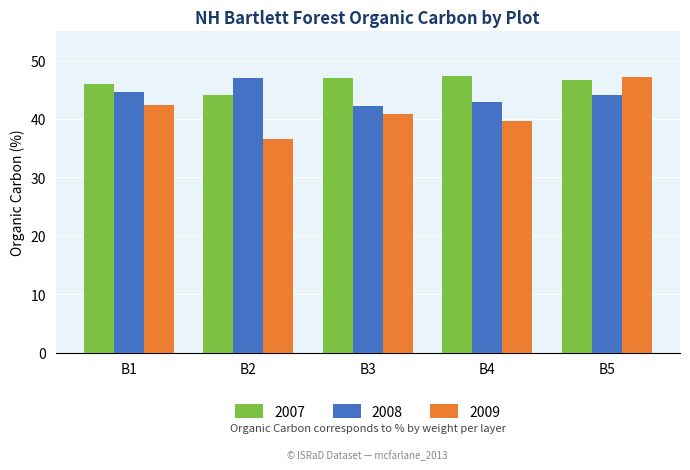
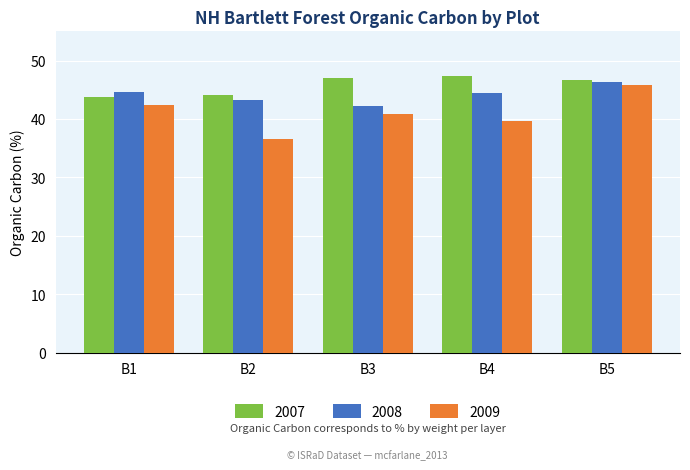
  {
    "2007": {
-     "B1": 46,
+     "B1": 44,
      "B2": 44,
      "B3": 47,
      "B4": 47,
      "B5": 47
    },
    "2008": {
      "B1": 45,
-     "B2": 47,
+     "B2": 43,
      "B3": 42,
-     "B4": 43,
-     "B5": 44
+     "B4": 44,
+     "B5": 46
    },
    "2009": {
      "B1": 42,
      "B2": 37,
      "B3": 41,
      "B4": 40,
-     "B5": 47
+     "B5": 46
    }
  }
